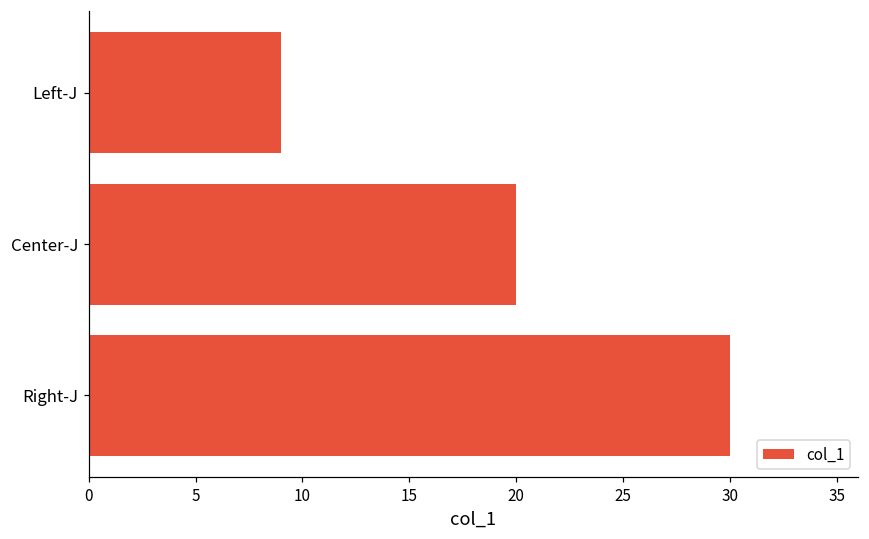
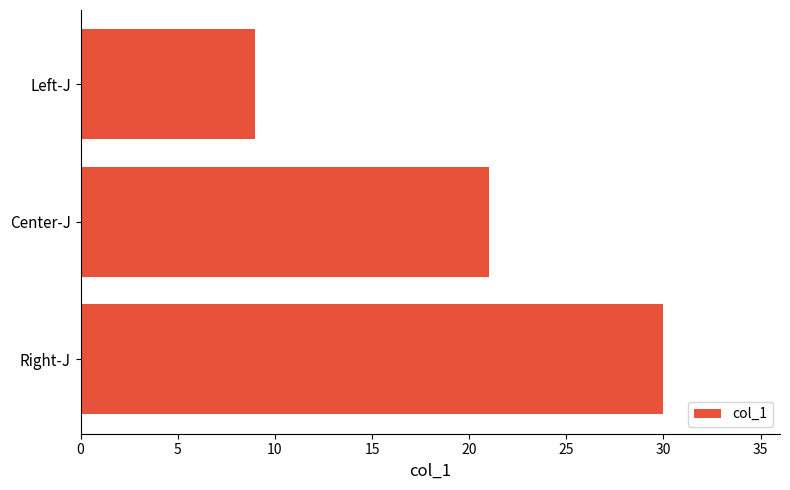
  {
    "Left-J": 9,
-   "Center-J": 20,
+   "Center-J": 21,
    "Right-J": 30
  }
